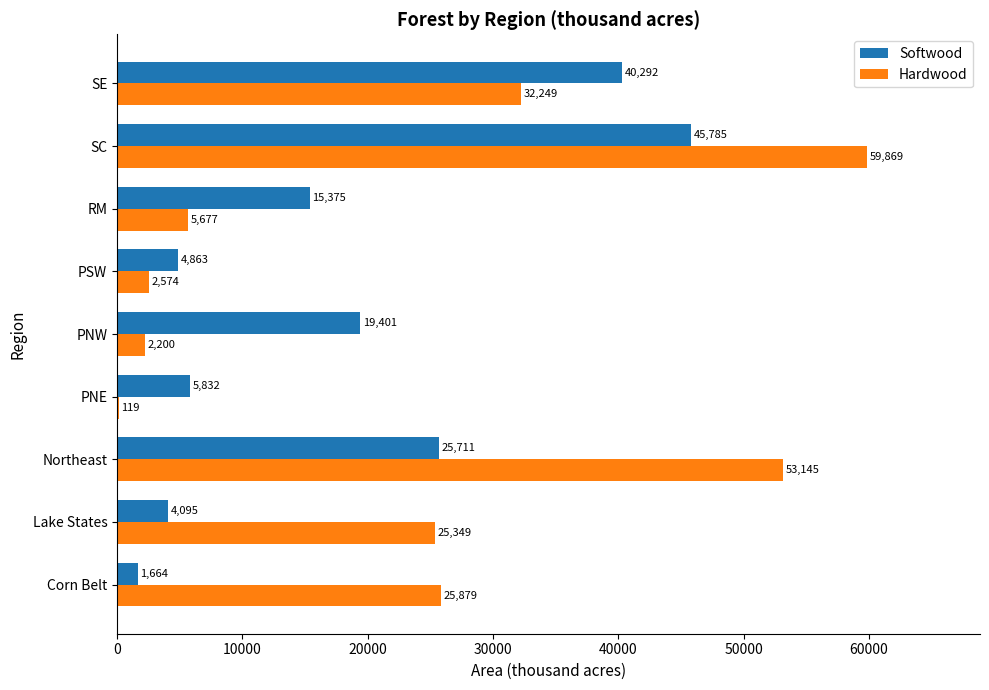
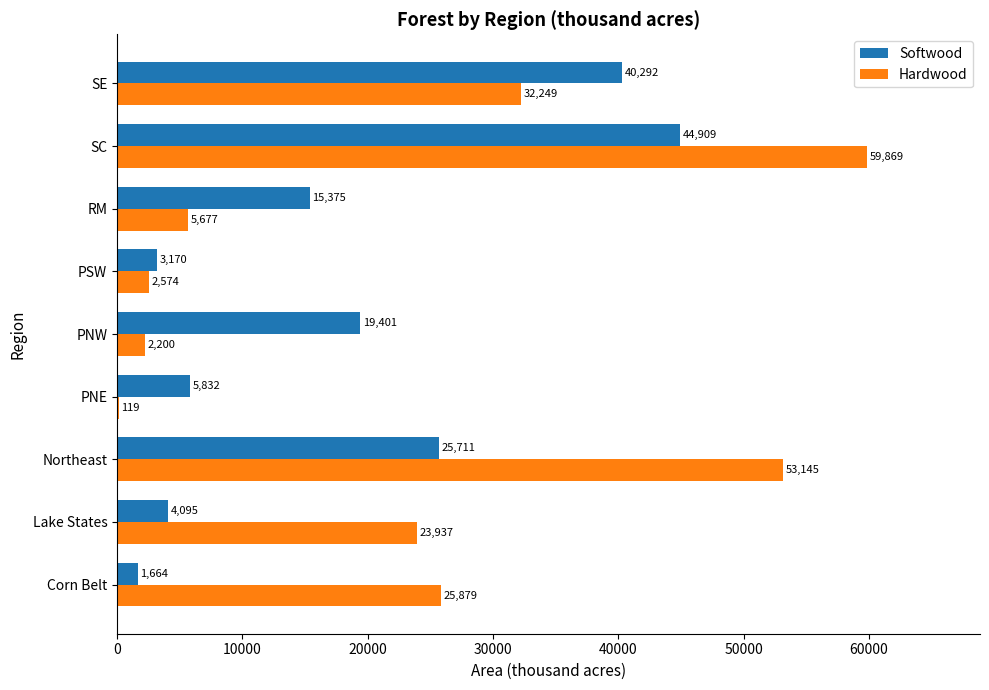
  {
    "Softwood": {
      "SE": "40,292",
-     "SC": "45,785",
+     "SC": "44,909",
      "RM": "15,375",
-     "PSW": "4,863",
+     "PSW": "3,170",
      "PNW": "19,401",
      "PNE": "5,832",
      "Northeast": "25,711",
      "Lake States": "4,095",
      "Corn Belt": "1,664"
    },
    "Hardwood": {
      "SE": "32,249",
      "SC": "59,869",
      "RM": "5,677",
      "PSW": "2,574",
      "PNW": "2,200",
      "PNE": "119",
      "Northeast": "53,145",
-     "Lake States": "25,349",
+     "Lake States": "23,937",
      "Corn Belt": "25,879"
    }
  }
